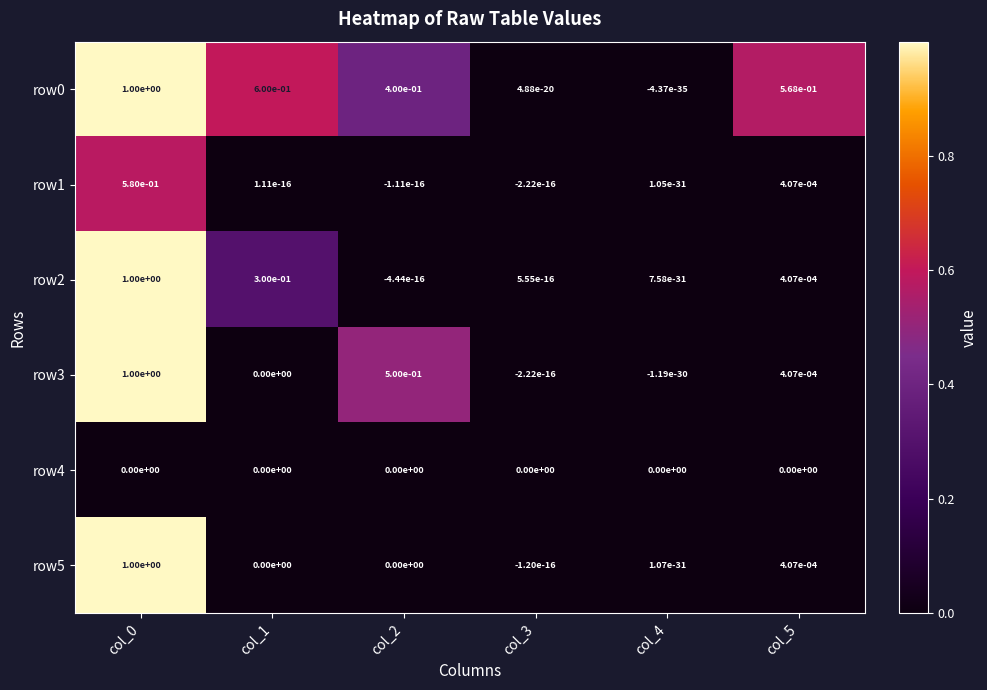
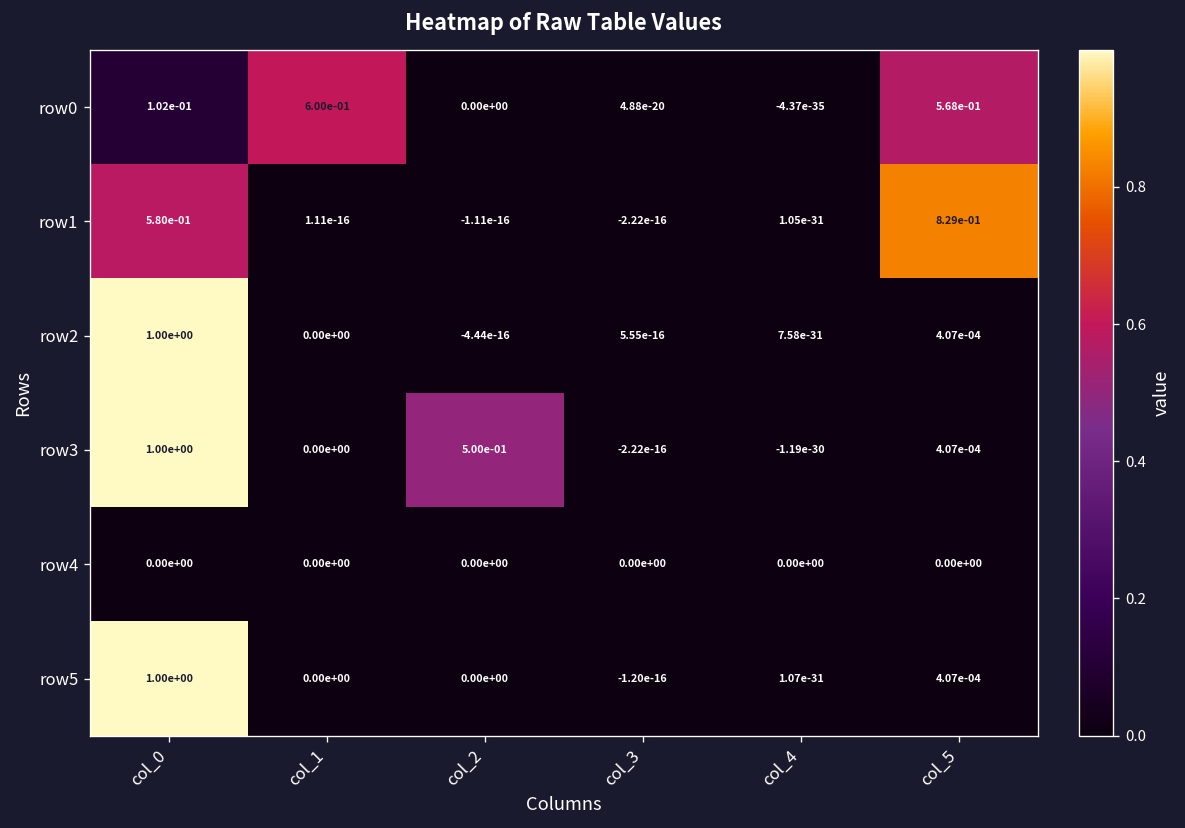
  {
    "row0": {
-     "col_0": "1.00e+00",
+     "col_0": "1.02e-01",
      "col_1": "6.00e-01",
-     "col_2": "4.00e-01",
+     "col_2": "0.00e+00",
      "col_3": "4.88e-20",
      "col_4": "-4.37e-35",
      "col_5": "5.68e-01"
    },
    "row1": {
      "col_0": "5.80e-01",
      "col_1": "1.11e-16",
      "col_2": "-1.11e-16",
      "col_3": "-2.22e-16",
      "col_4": "1.05e-31",
-     "col_5": "4.07e-04"
+     "col_5": "8.29e-01"
    },
    "row2": {
      "col_0": "1.00e+00",
-     "col_1": "3.00e-01",
+     "col_1": "0.00e+00",
      "col_2": "-4.44e-16",
      "col_3": "5.55e-16",
      "col_4": "7.58e-31",
      "col_5": "4.07e-04"
    },
    "row3": {
      "col_0": "1.00e+00",
      "col_1": "0.00e+00",
      "col_2": "5.00e-01",
      "col_3": "-2.22e-16",
      "col_4": "-1.19e-30",
      "col_5": "4.07e-04"
    },
    "row4": {
      "col_0": "0.00e+00",
      "col_1": "0.00e+00",
      "col_2": "0.00e+00",
      "col_3": "0.00e+00",
      "col_4": "0.00e+00",
      "col_5": "0.00e+00"
    },
    "row5": {
      "col_0": "1.00e+00",
      "col_1": "0.00e+00",
      "col_2": "0.00e+00",
      "col_3": "-1.20e-16",
      "col_4": "1.07e-31",
      "col_5": "4.07e-04"
    }
  }
